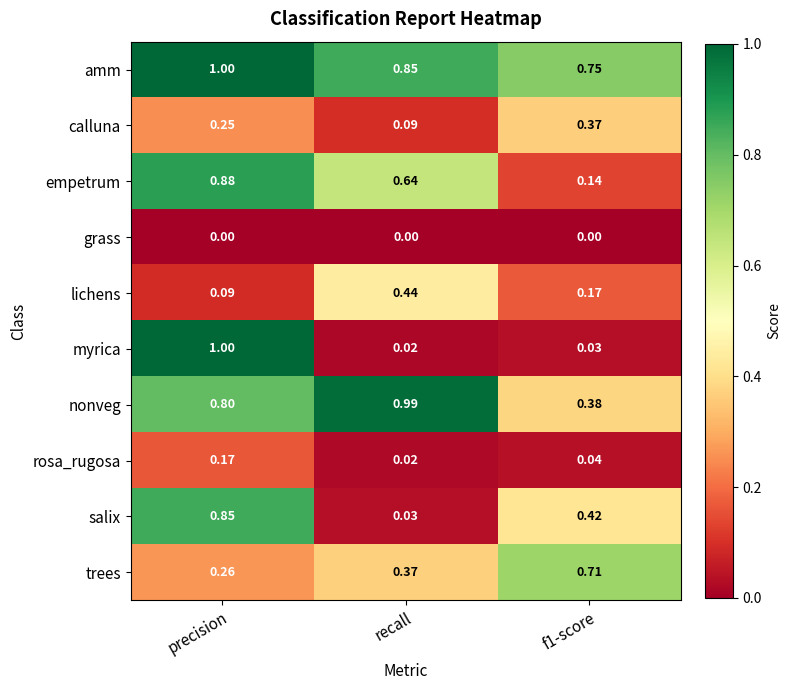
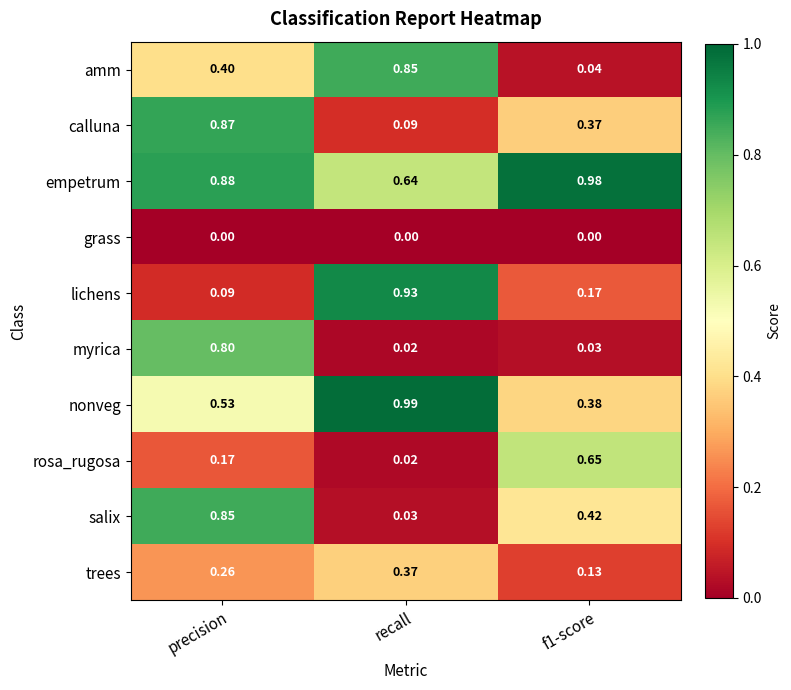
  {
    "amm": {
-     "precision": 1.00,
+     "precision": 0.40,
      "recall": 0.85,
-     "f1-score": 0.75
+     "f1-score": 0.04
    },
    "calluna": {
-     "precision": 0.25,
+     "precision": 0.87,
      "recall": 0.09,
      "f1-score": 0.37
    },
    "empetrum": {
      "precision": 0.88,
      "recall": 0.64,
-     "f1-score": 0.14
+     "f1-score": 0.98
    },
    "grass": {
      "precision": 0.00,
      "recall": 0.00,
      "f1-score": 0.00
    },
    "lichens": {
      "precision": 0.09,
-     "recall": 0.44,
+     "recall": 0.93,
      "f1-score": 0.17
    },
    "myrica": {
-     "precision": 1.00,
+     "precision": 0.80,
      "recall": 0.02,
      "f1-score": 0.03
    },
    "nonveg": {
-     "precision": 0.80,
+     "precision": 0.53,
      "recall": 0.99,
      "f1-score": 0.38
    },
    "rosa_rugosa": {
      "precision": 0.17,
      "recall": 0.02,
-     "f1-score": 0.04
+     "f1-score": 0.65
    },
    "salix": {
      "precision": 0.85,
      "recall": 0.03,
      "f1-score": 0.42
    },
    "trees": {
      "precision": 0.26,
      "recall": 0.37,
-     "f1-score": 0.71
+     "f1-score": 0.13
    }
  }
